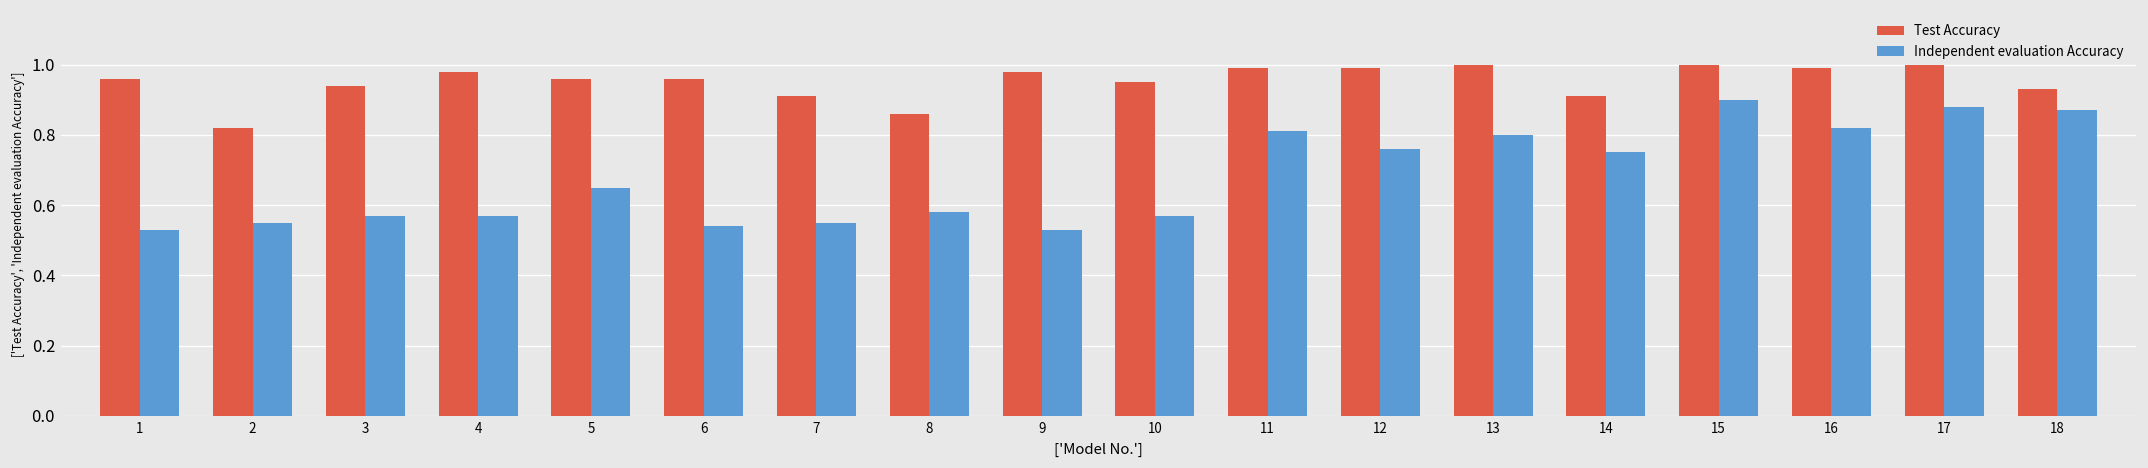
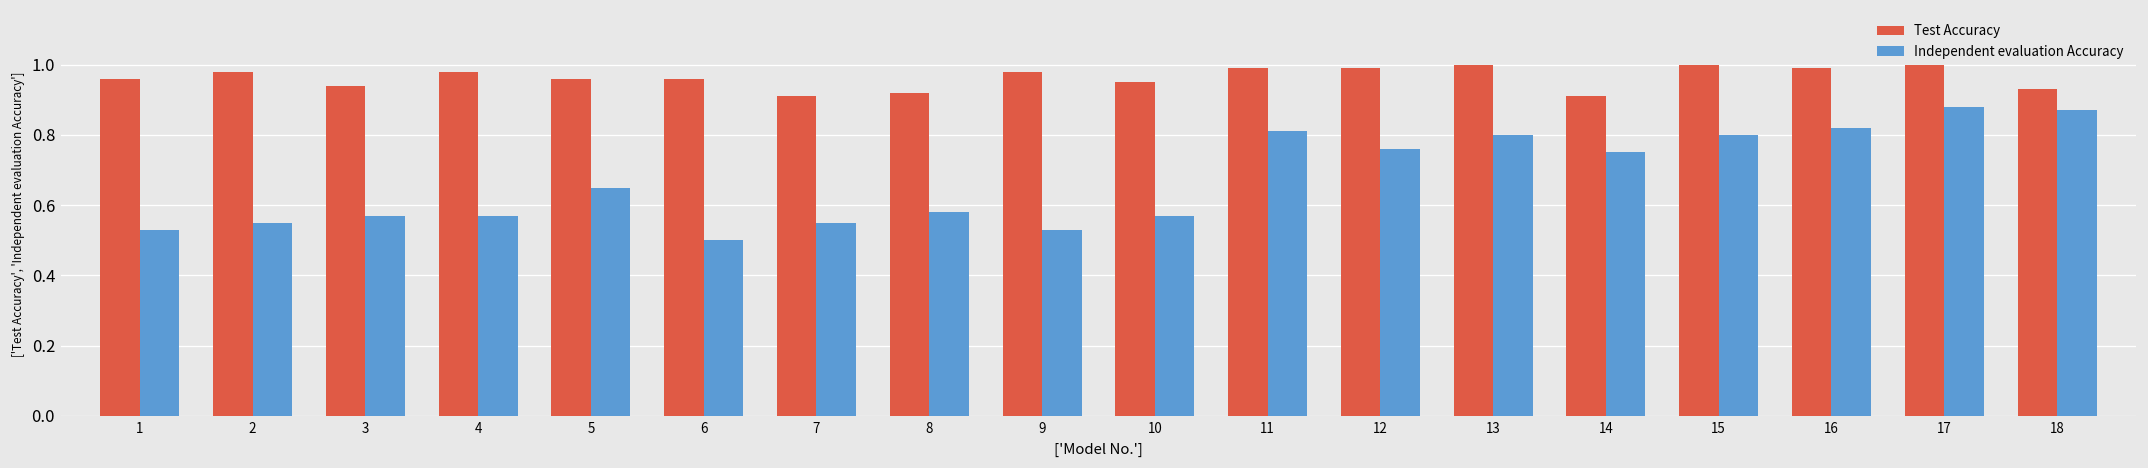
  {
    "Test Accuracy": {
      "1": 0.96,
-     "2": 0.82,
+     "2": 0.98,
      "3": 0.94,
      "4": 0.98,
      "5": 0.96,
      "6": 0.96,
      "7": 0.91,
-     "8": 0.86,
+     "8": 0.92,
      "9": 0.98,
      "10": 0.95,
      "11": 0.99,
      "12": 0.99,
      "13": 1.00,
      "14": 0.91,
      "15": 1.00,
      "16": 0.99,
      "17": 1.00,
      "18": 0.93
    },
    "Independent evaluation Accuracy": {
      "1": 0.53,
      "2": 0.55,
      "3": 0.57,
      "4": 0.57,
      "5": 0.65,
-     "6": 0.54,
+     "6": 0.50,
      "7": 0.55,
      "8": 0.58,
      "9": 0.53,
      "10": 0.57,
      "11": 0.81,
      "12": 0.76,
      "13": 0.80,
      "14": 0.75,
-     "15": 0.9,
+     "15": 0.8,
      "16": 0.82,
      "17": 0.88,
      "18": 0.87
    }
  }
